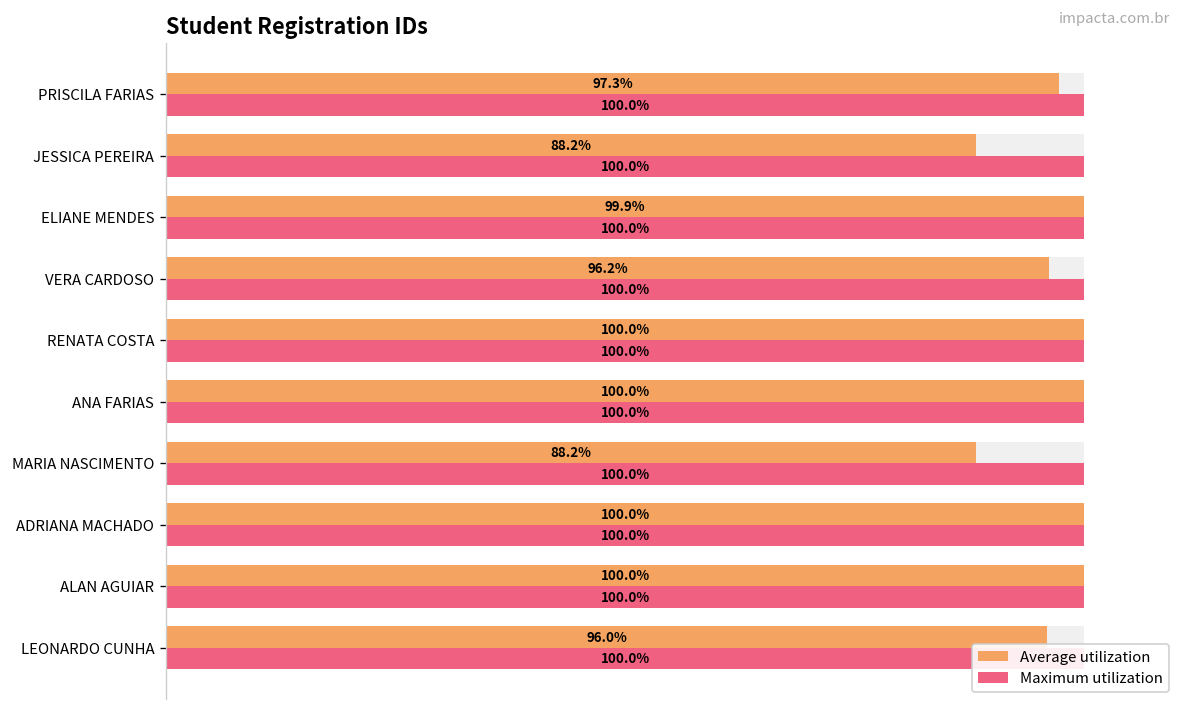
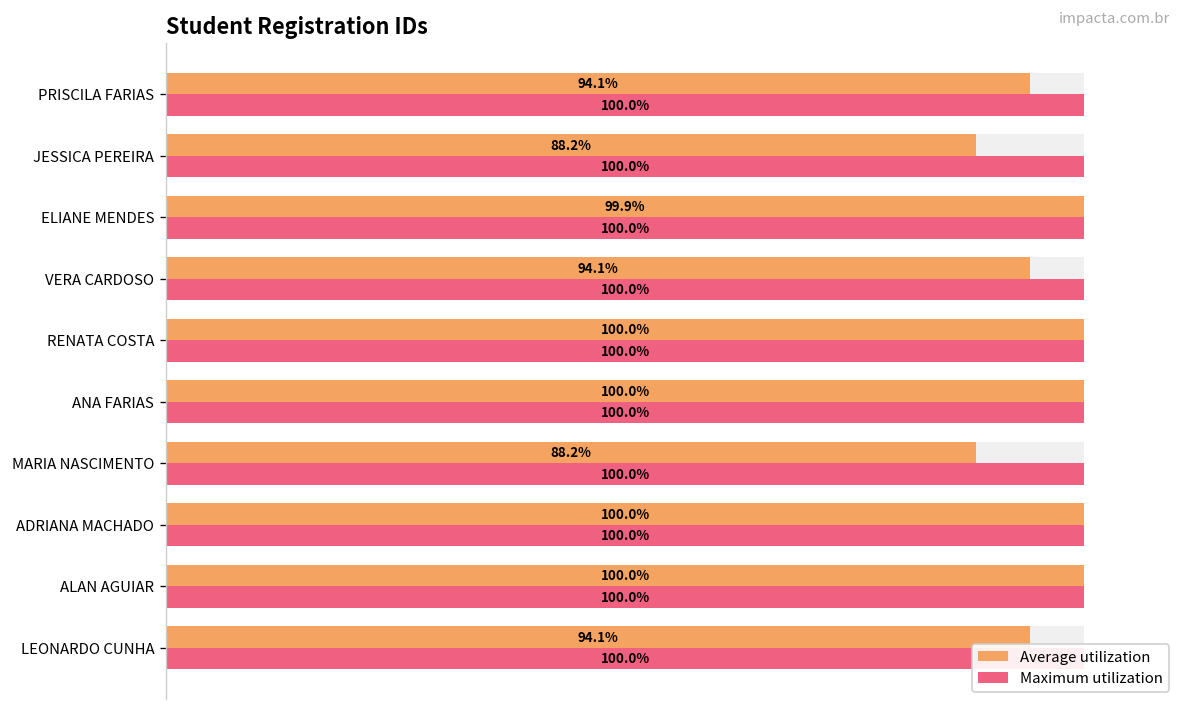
  {
    "Maximum utilization": {
      "PRISCILA FARIAS": "100.0%",
      "JESSICA PEREIRA": "100.0%",
      "ELIANE MENDES": "100.0%",
      "VERA CARDOSO": "100.0%",
      "RENATA COSTA": "100.0%",
      "ANA FARIAS": "100.0%",
      "MARIA NASCIMENTO": "100.0%",
      "ADRIANA MACHADO": "100.0%",
      "ALAN AGUIAR": "100.0%"
    },
    "Average utilization": {
-     "PRISCILA FARIAS": "97.3%",
+     "PRISCILA FARIAS": "94.1%",
      "ELIANE MENDES": "99.9%",
-     "VERA CARDOSO": "96.2%",
+     "VERA CARDOSO": "94.1%",
      "RENATA COSTA": "100.0%",
      "ANA FARIAS": "100.0%",
      "ADRIANA MACHADO": "100.0%",
      "ALAN AGUIAR": "100.0%",
-     "LEONARDO CUNHA": "96.0%"
+     "LEONARDO CUNHA": "94.1%"
    }
  }
